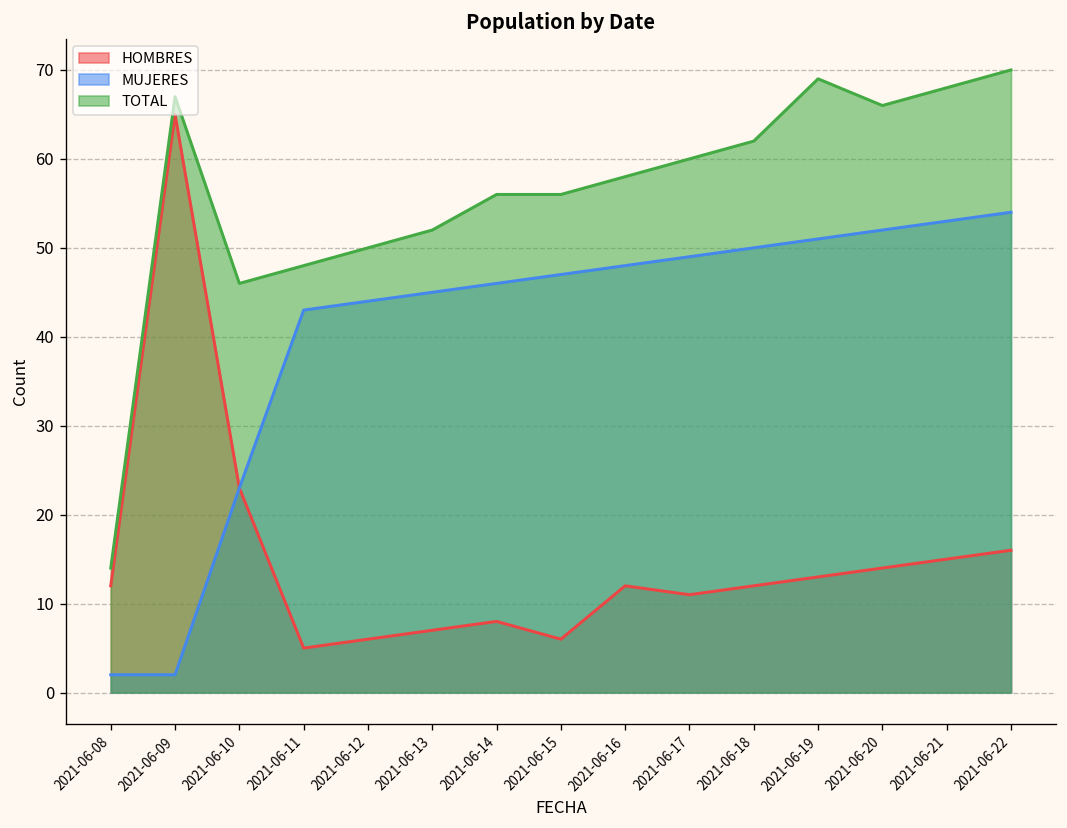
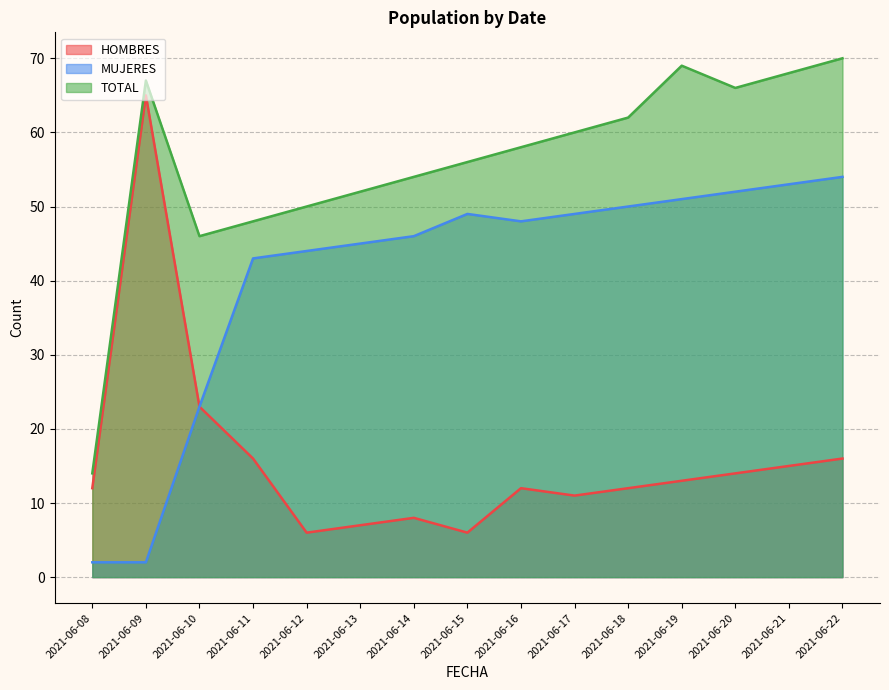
  {
    "HOMBRES": {
      "2021-06-08": 12,
-     "2021-06-11": 5,
+     "2021-06-11": 16,
      "2021-06-12": 6,
      "2021-06-13": 7,
      "2021-06-14": 8,
      "2021-06-15": 6,
      "2021-06-16": 12,
      "2021-06-17": 11,
      "2021-06-18": 12,
      "2021-06-19": 13,
      "2021-06-20": 14,
      "2021-06-21": 15,
      "2021-06-22": 16
    },
    "MUJERES": {
      "2021-06-08": 2,
      "2021-06-09": 2,
      "2021-06-11": 43,
      "2021-06-12": 44,
      "2021-06-13": 45,
      "2021-06-14": 46,
-     "2021-06-15": 47,
+     "2021-06-15": 49,
      "2021-06-16": 48,
      "2021-06-17": 49,
      "2021-06-18": 50,
      "2021-06-19": 51,
      "2021-06-20": 52,
      "2021-06-21": 53,
      "2021-06-22": 54
    },
    "TOTAL": {
      "2021-06-08": 14,
      "2021-06-10": 46,
      "2021-06-11": 48,
      "2021-06-12": 50,
      "2021-06-13": 52,
-     "2021-06-14": 56,
+     "2021-06-14": 54,
      "2021-06-15": 56,
      "2021-06-16": 58,
      "2021-06-17": 60,
      "2021-06-18": 62,
      "2021-06-19": 69,
      "2021-06-20": 66,
      "2021-06-21": 68,
      "2021-06-22": 70
    }
  }
